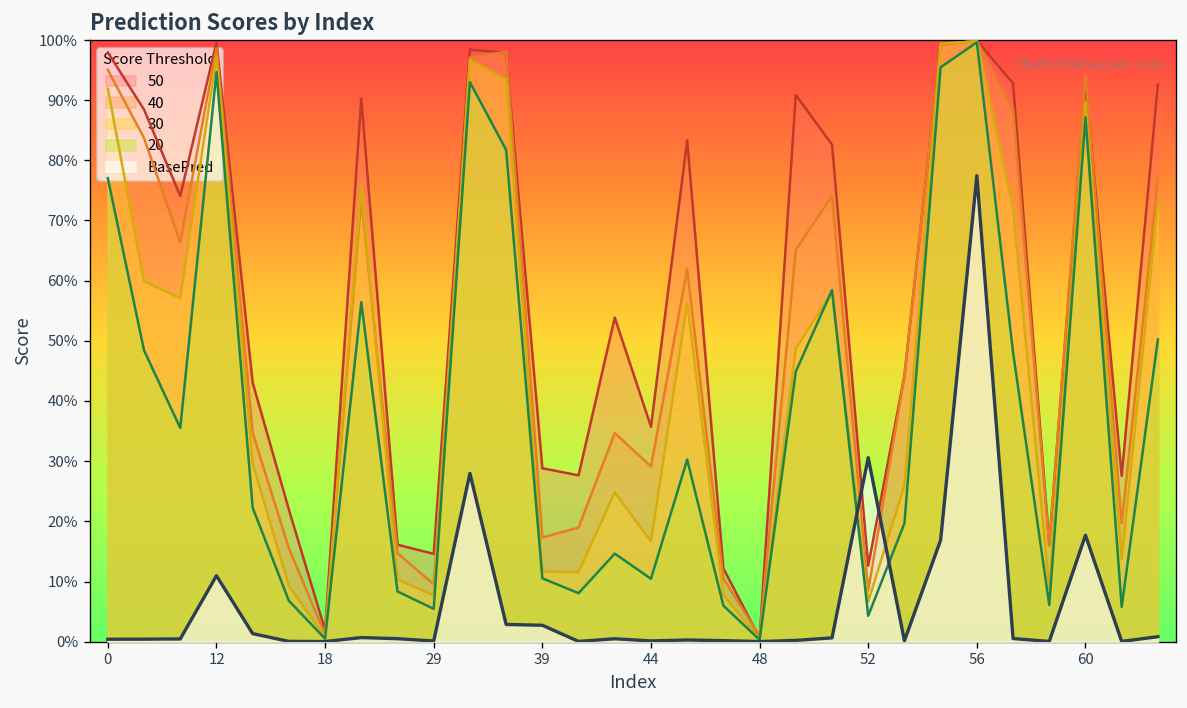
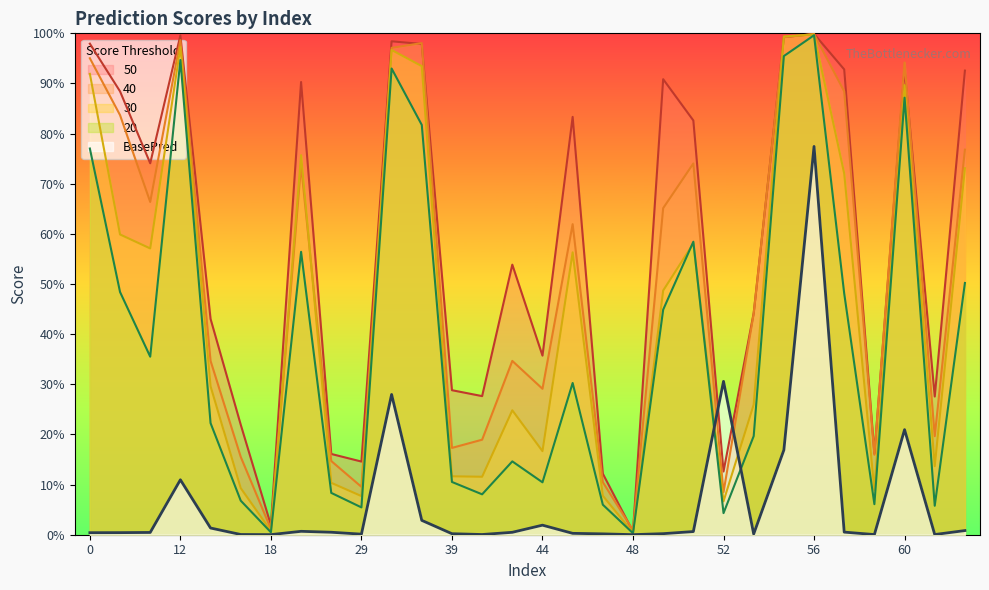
  {
    "BasePred": {
      "0": "0%",
      "12": "11%",
-     "39": "3%",
-     "44": "0%",
+     "39": "0%",
+     "44": "2%",
      "52": "31%",
      "56": "77%",
-     "60": "18%"
+     "60": "21%"
    }
  }
